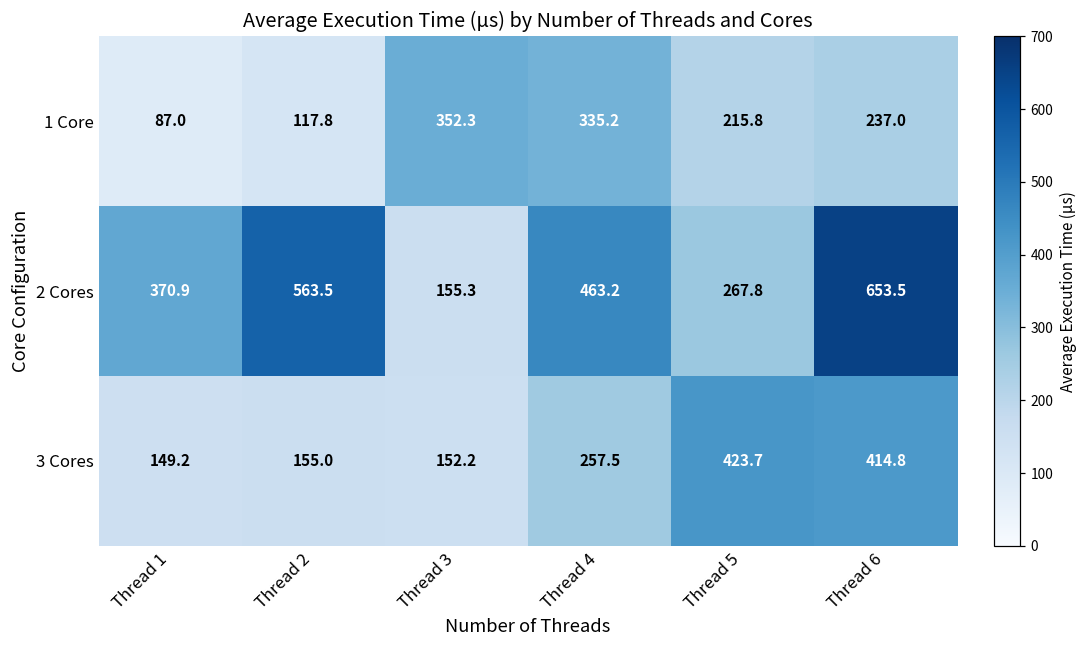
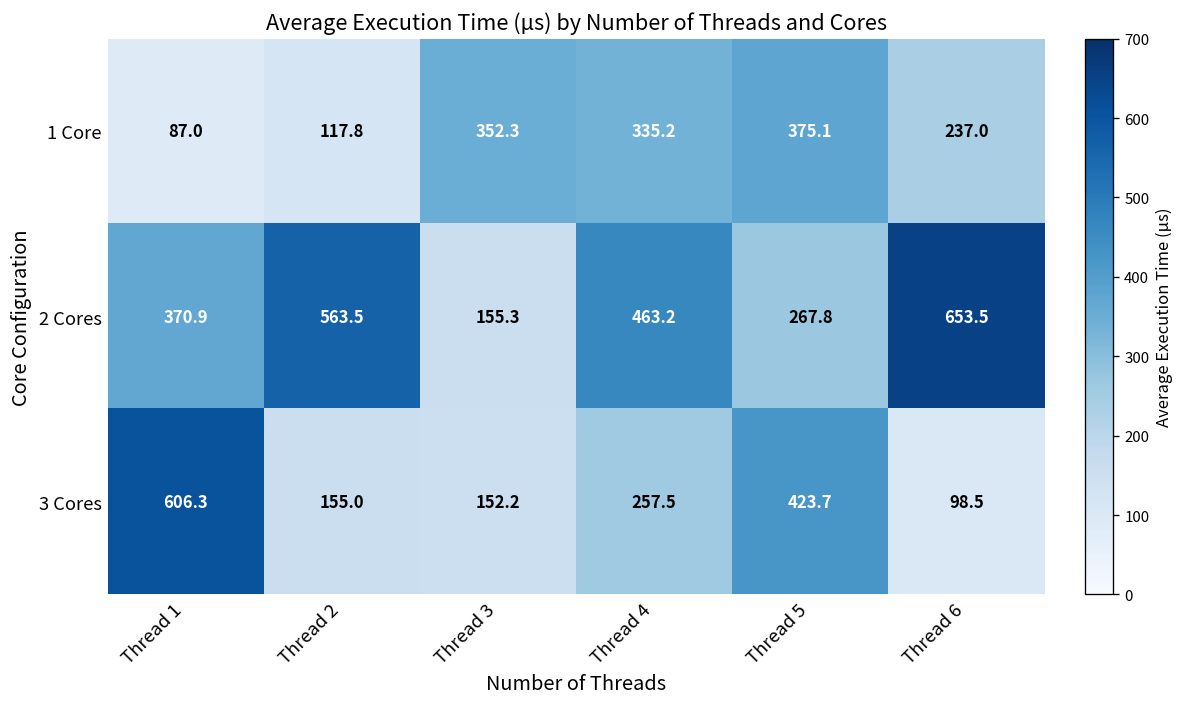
  {
    "1 Core": {
      "Thread 1": 87.0,
      "Thread 2": 117.8,
      "Thread 3": 352.3,
      "Thread 4": 335.2,
-     "Thread 5": 215.8,
+     "Thread 5": 375.1,
      "Thread 6": 237.0
    },
    "2 Cores": {
      "Thread 1": 370.9,
      "Thread 2": 563.5,
      "Thread 3": 155.3,
      "Thread 4": 463.2,
      "Thread 5": 267.8,
      "Thread 6": 653.5
    },
    "3 Cores": {
-     "Thread 1": 149.2,
+     "Thread 1": 606.3,
      "Thread 2": 155.0,
      "Thread 3": 152.2,
      "Thread 4": 257.5,
      "Thread 5": 423.7,
-     "Thread 6": 414.8
+     "Thread 6": 98.5
    }
  }
